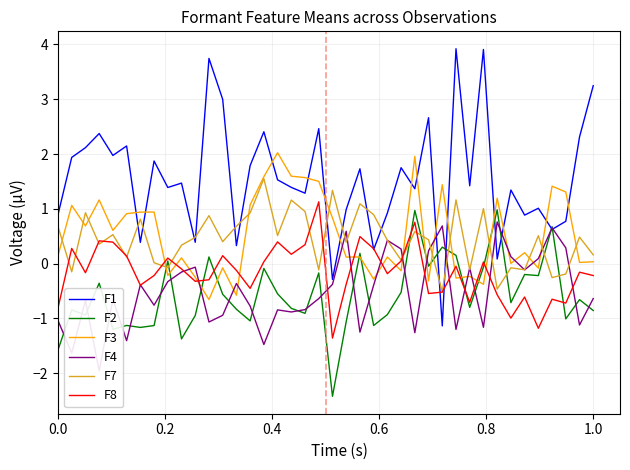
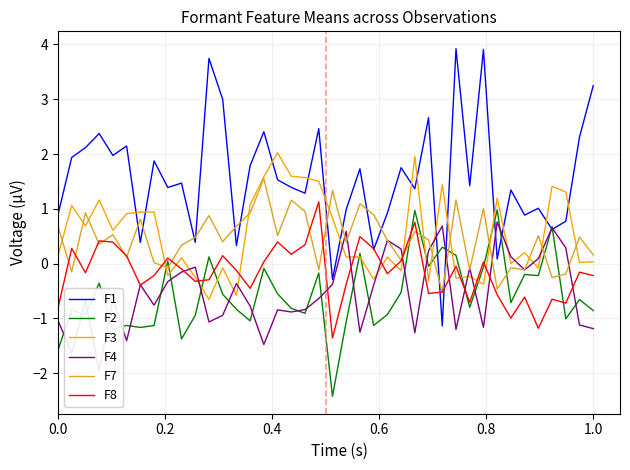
  {
    "F1": {
      "0.0": 0.9,
      "1.0": 3.2
    },
    "F2": {
      "0.0": -1.6,
      "1.0": -0.9
    },
    "F4": {
      "0.0": -1.0,
-     "1.0": -0.6
+     "1.0": -1.2
    },
    "F8": {
      "0.0": -0.8,
      "1.0": -0.2
    }
  }
